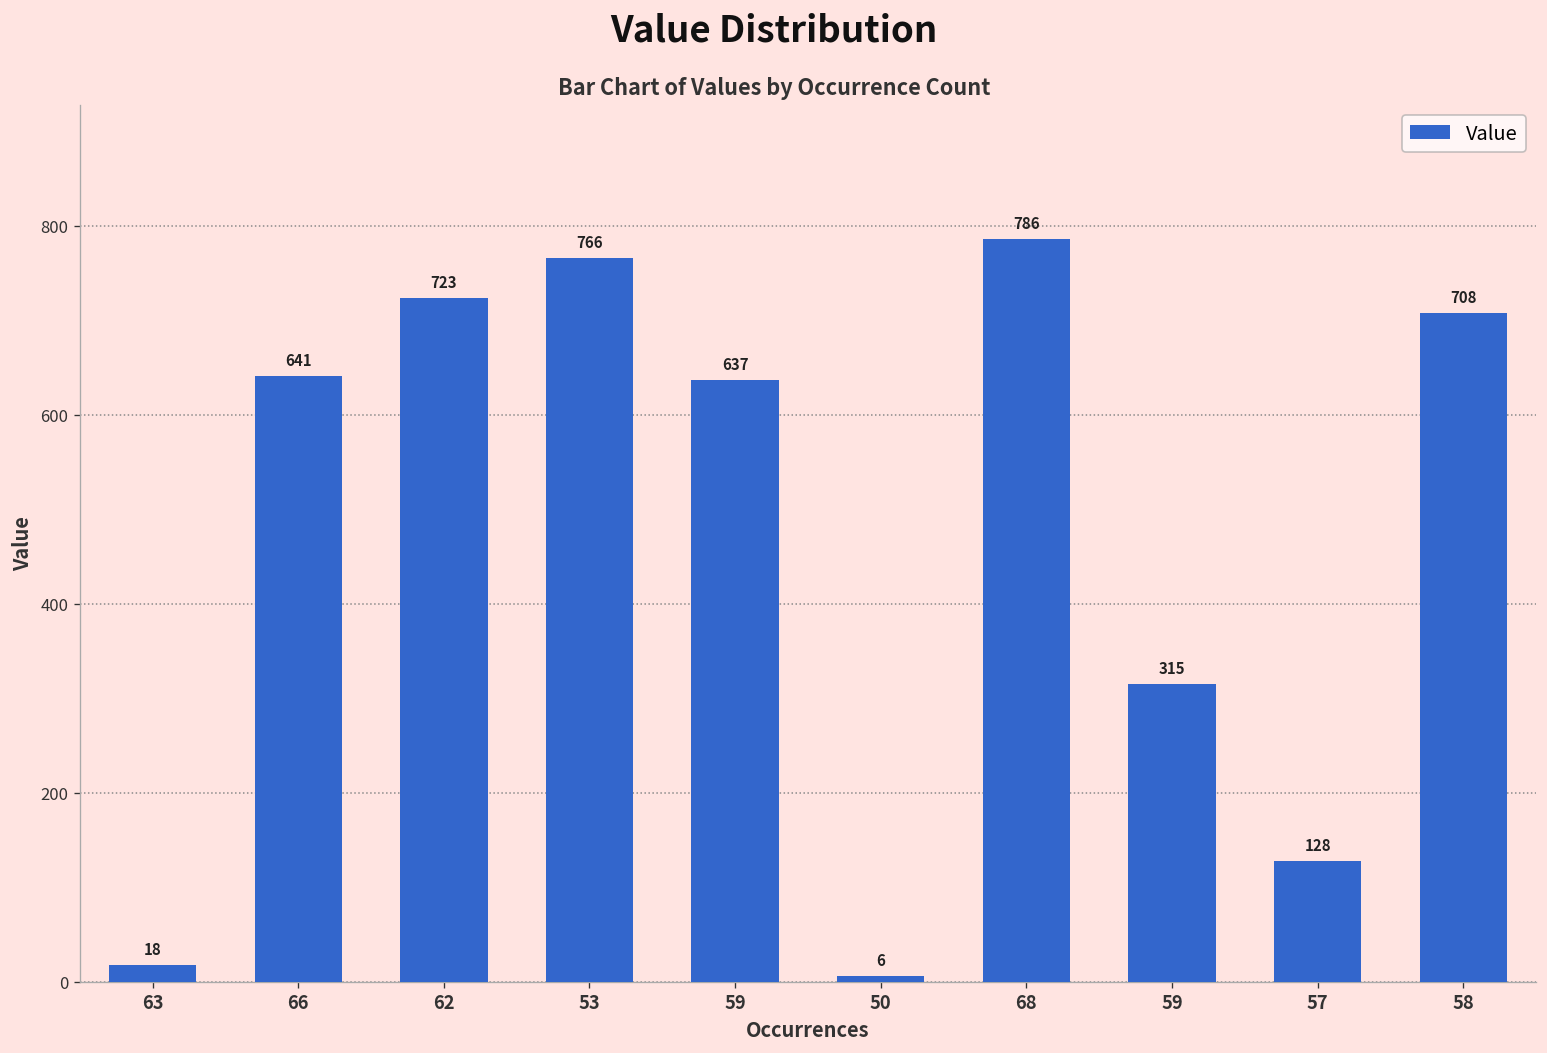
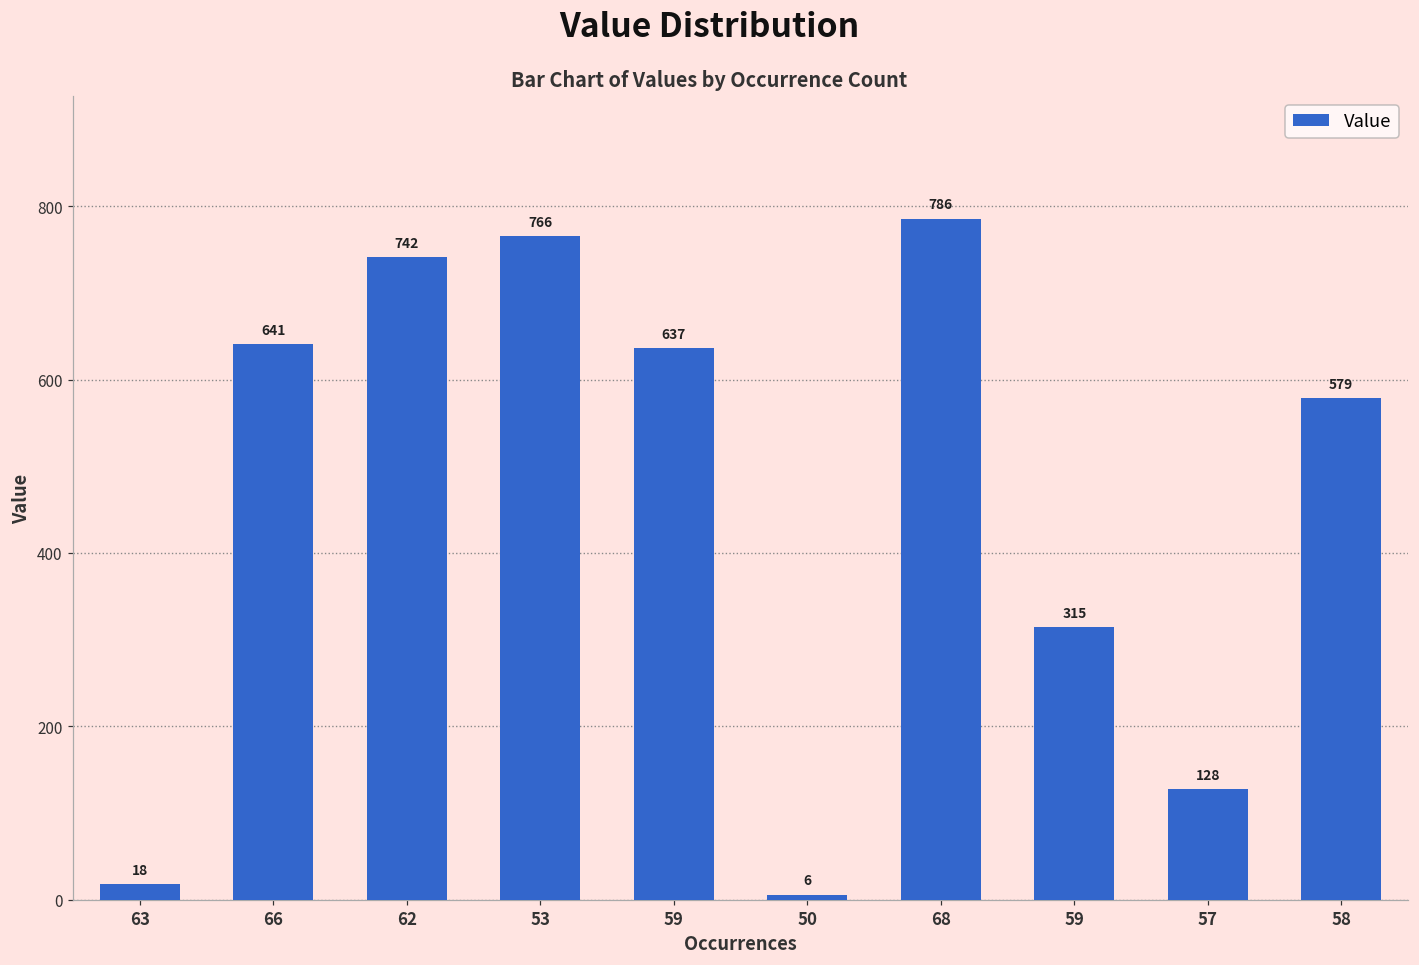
  {
    "63": 18,
    "66": 641,
-   "62": 723,
+   "62": 742,
    "53": 766,
    "50": 6,
    "68": 786,
    "57": 128,
-   "58": 708
+   "58": 579
  }
